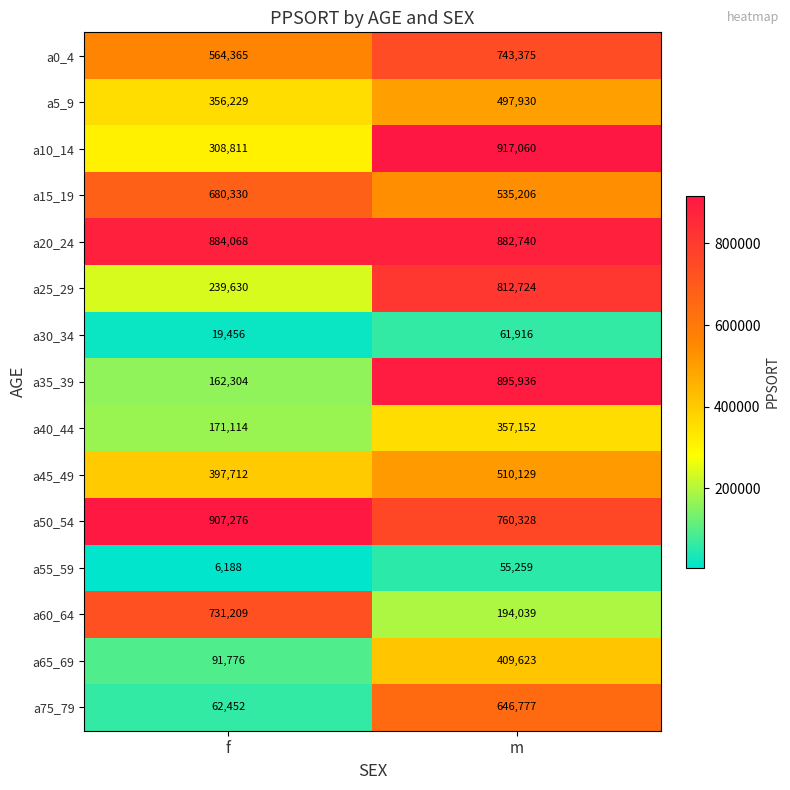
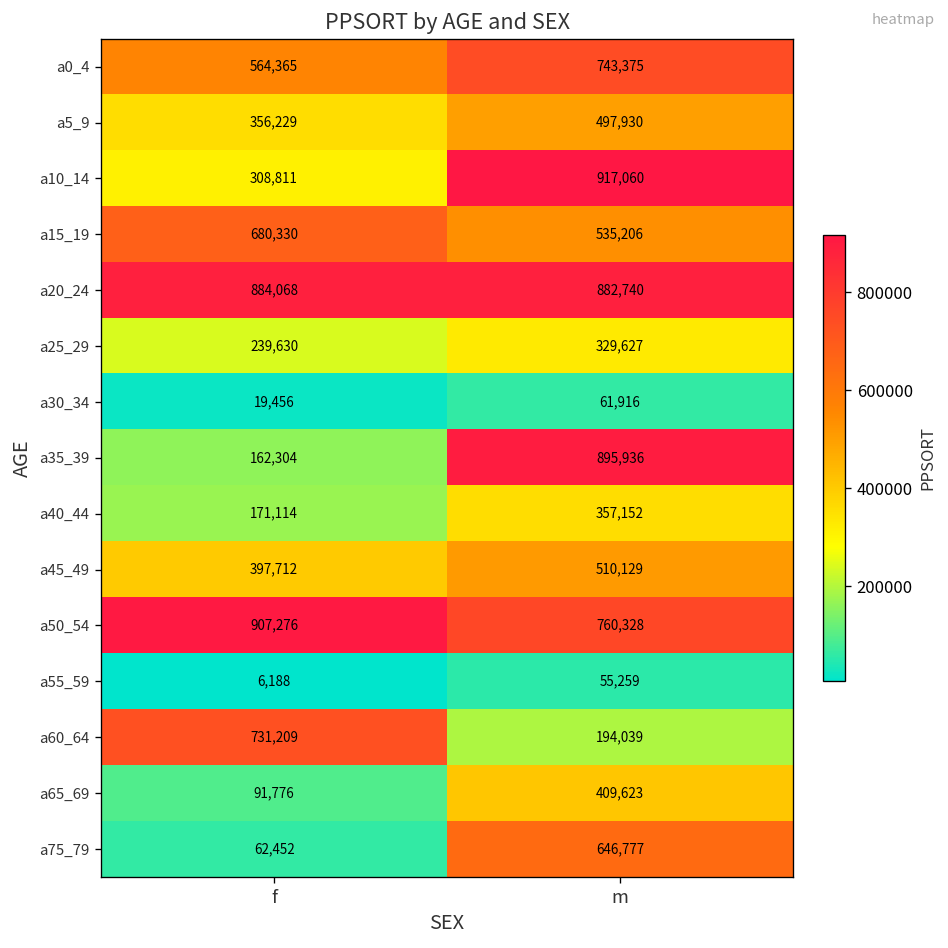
  {
    "a0_4": {
      "f": "564,365",
      "m": "743,375"
    },
    "a5_9": {
      "f": "356,229",
      "m": "497,930"
    },
    "a10_14": {
      "f": "308,811",
      "m": "917,060"
    },
    "a15_19": {
      "f": "680,330",
      "m": "535,206"
    },
    "a20_24": {
      "f": "884,068",
      "m": "882,740"
    },
    "a25_29": {
      "f": "239,630",
-     "m": "812,724"
+     "m": "329,627"
    },
    "a30_34": {
      "f": "19,456",
      "m": "61,916"
    },
    "a35_39": {
      "f": "162,304",
      "m": "895,936"
    },
    "a40_44": {
      "f": "171,114",
      "m": "357,152"
    },
    "a45_49": {
      "f": "397,712",
      "m": "510,129"
    },
    "a50_54": {
      "f": "907,276",
      "m": "760,328"
    },
    "a55_59": {
      "f": "6,188",
      "m": "55,259"
    },
    "a60_64": {
      "f": "731,209",
      "m": "194,039"
    },
    "a65_69": {
      "f": "91,776",
      "m": "409,623"
    },
    "a75_79": {
      "f": "62,452",
      "m": "646,777"
    }
  }
